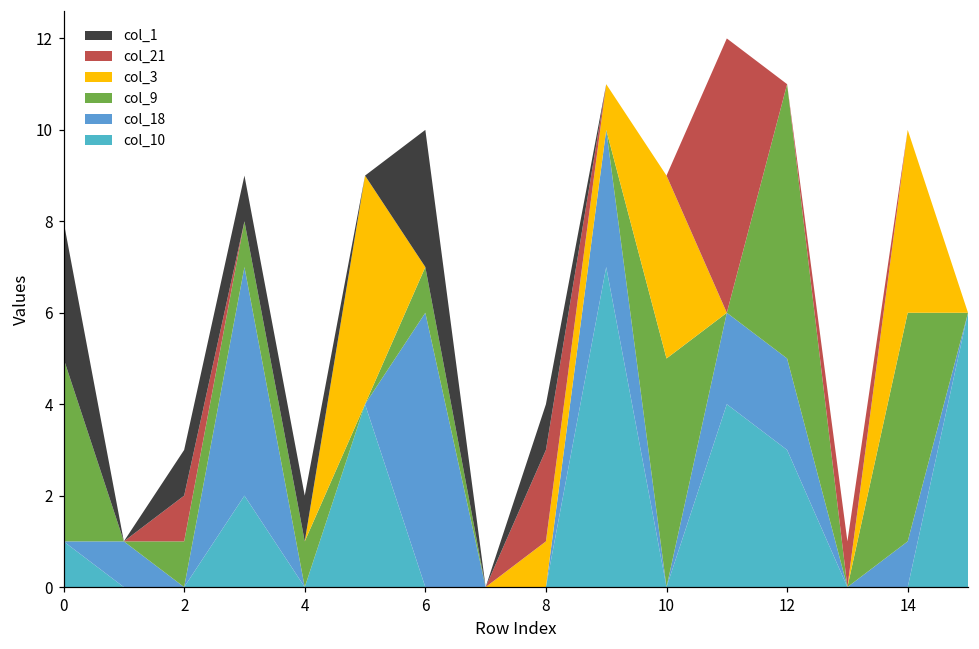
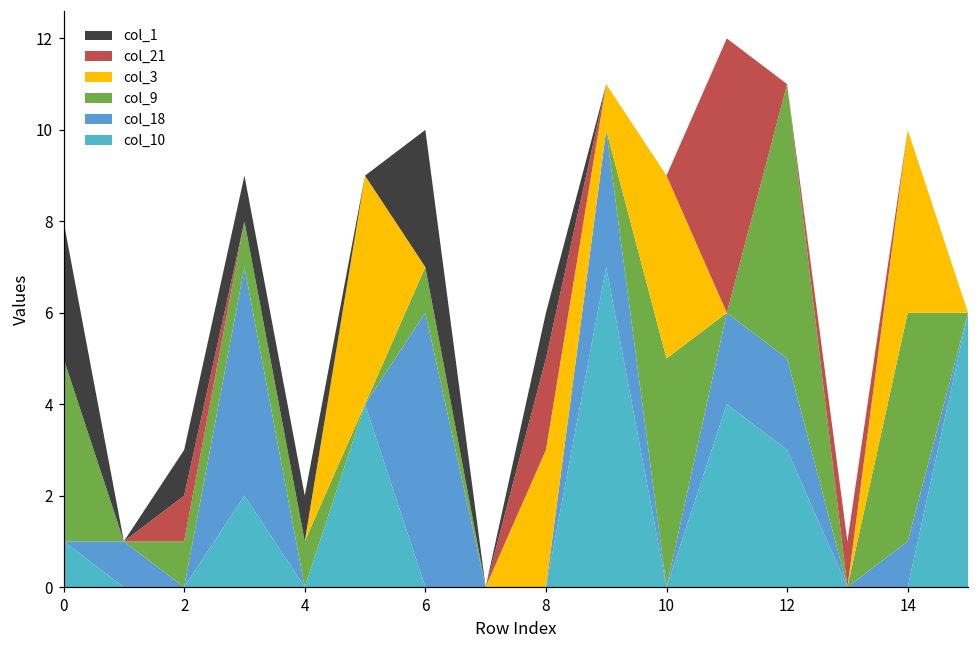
  {
    "col_3": {
-     "8": 1
+     "8": 3
    }
  }
